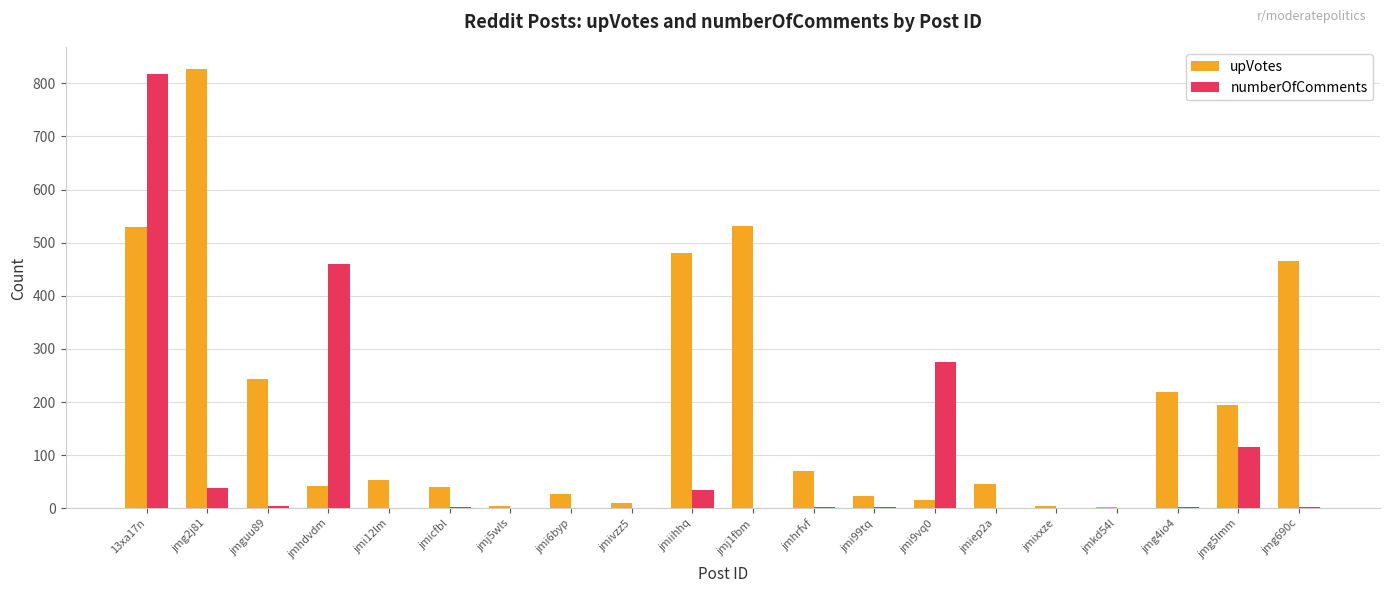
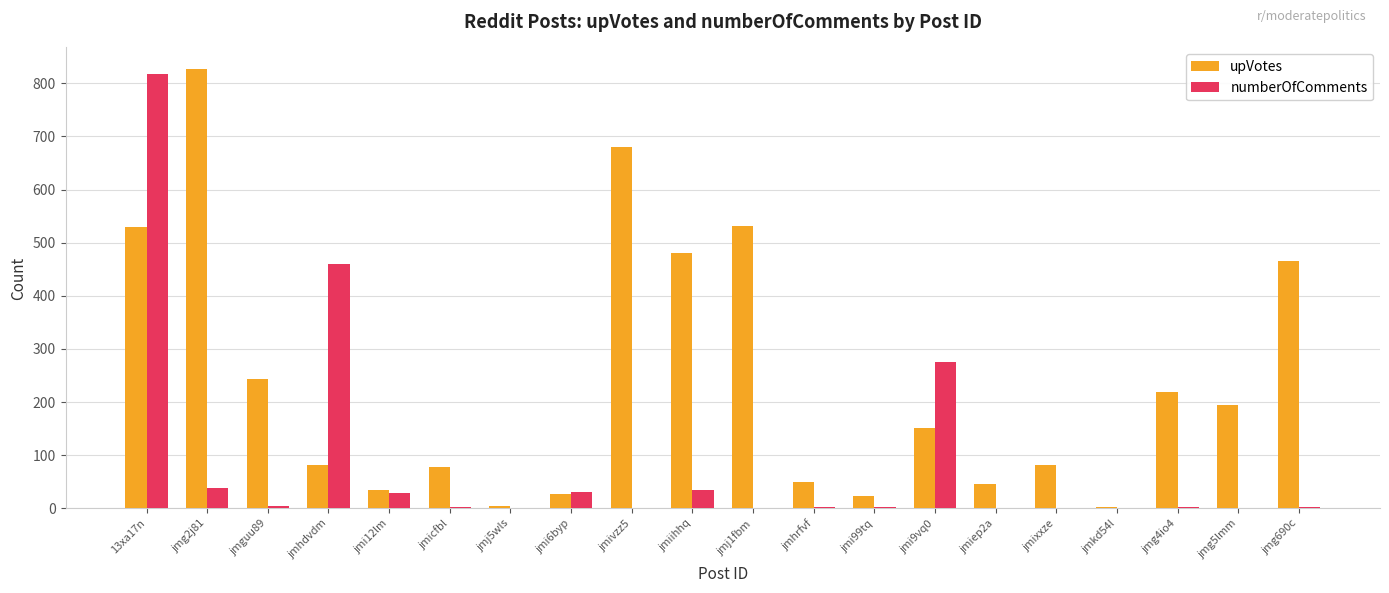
  {
    "upVotes": {
      "13xa17n": 530,
      "jmg2j81": 830,
      "jmguu89": 240,
-     "jmhdvdm": 40,
-     "jmi12lm": 50,
-     "jmicfbl": 40,
+     "jmhdvdm": 80,
+     "jmi12lm": 30,
+     "jmicfbl": 80,
      "jmi6byp": 30,
-     "jmivzz5": 10,
+     "jmivzz5": 680,
      "jmiihhq": 480,
      "jmj1fbm": 530,
-     "jmhrfvf": 70,
+     "jmhrfvf": 50,
      "jmi99tq": 20,
-     "jmi9vq0": 20,
+     "jmi9vq0": 150,
      "jmiep2a": 50,
-     "jmixxze": 0,
+     "jmixxze": 80,
      "jmg4io4": 220,
      "jmg5lmm": 200,
      "jmg690c": 470
    },
    "numberOfComments": {
      "13xa17n": 820,
      "jmg2j81": 40,
      "jmhdvdm": 460,
-     "jmi12lm": 0,
+     "jmi12lm": 30,
      "jmj5wls": 0,
-     "jmi6byp": 0,
+     "jmi6byp": 30,
      "jmivzz5": 0,
      "jmiihhq": 40,
      "jmj1fbm": 0,
      "jmi9vq0": 280,
      "jmiep2a": 0,
      "jmixxze": 0,
      "jmkd54l": 0,
-     "jmg5lmm": 120
+     "jmg5lmm": 0
    }
  }
